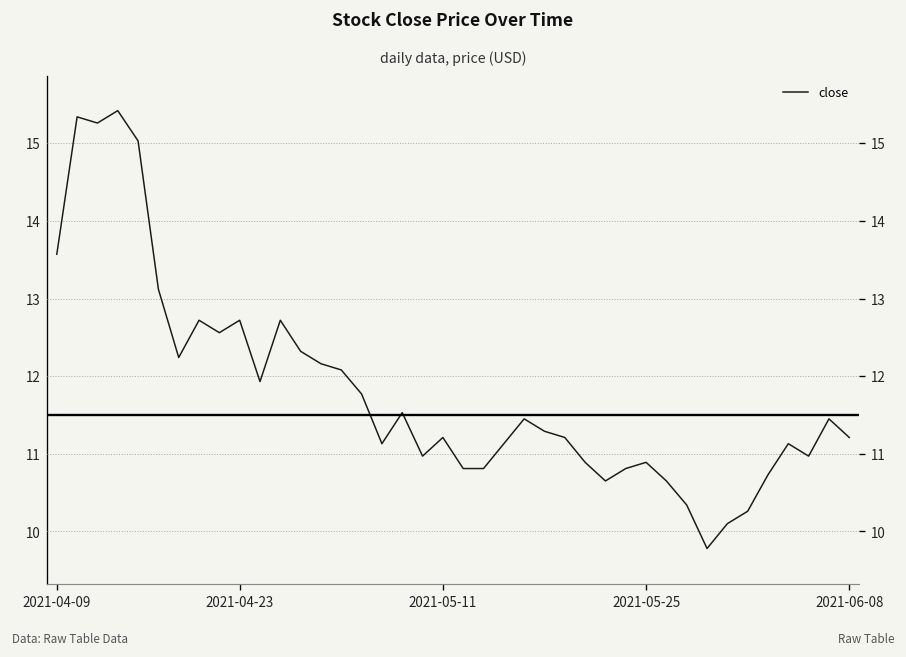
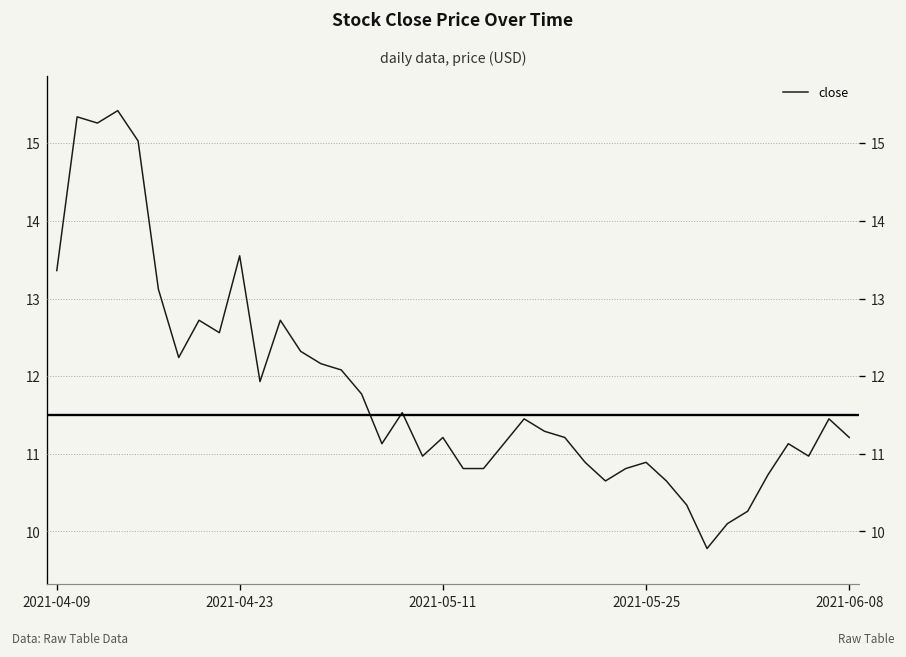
  {
-   "2021-04-09": 13.6,
-   "2021-04-23": 12.7,
+   "2021-04-09": 13.4,
+   "2021-04-23": 13.6,
    "2021-05-11": 11.2,
    "2021-05-25": 10.9,
    "2021-06-08": 11.2
  }
